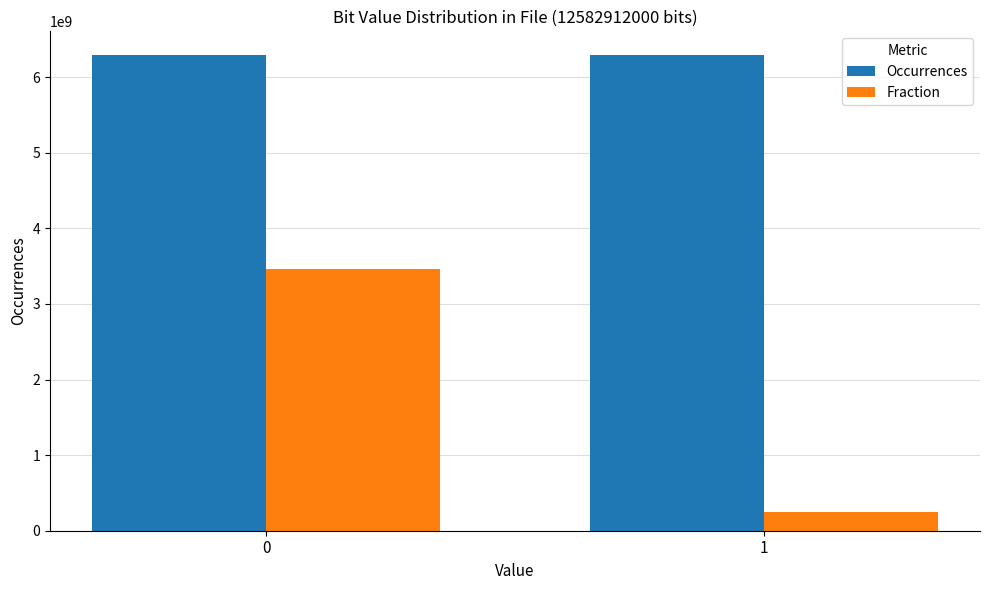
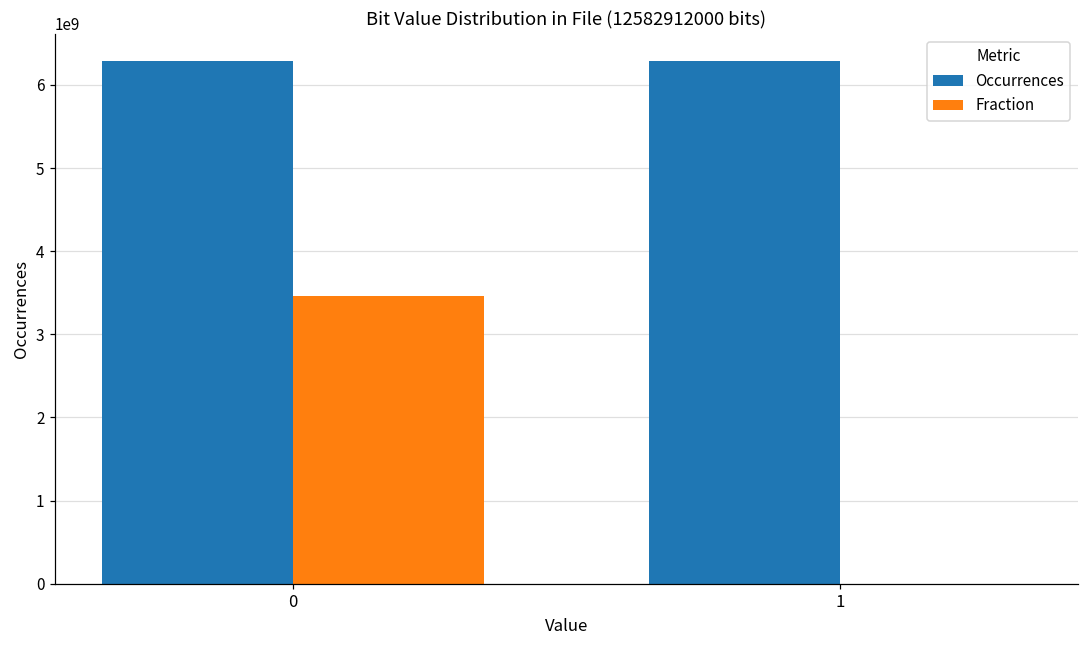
  {
    "Occurrences": {
      "0": 6300000000,
      "1": 6300000000
    },
    "Fraction": {
      "0": 3500000000,
-     "1": 300000000
+     "1": 0
    }
  }
